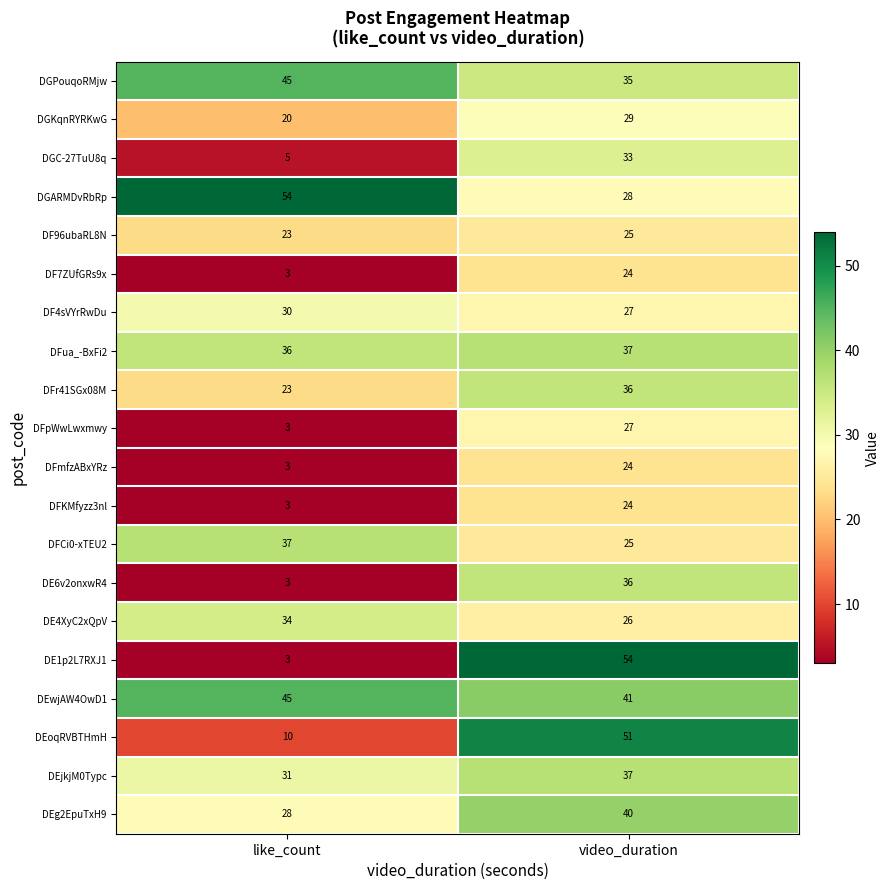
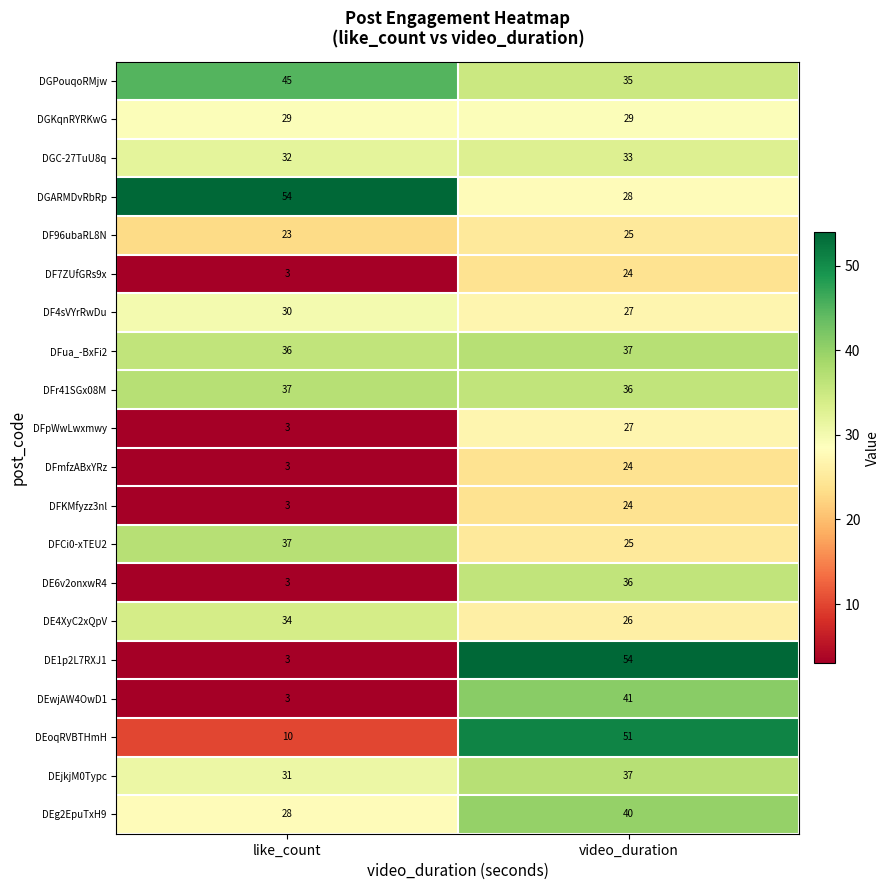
  {
    "DGPouqoRMjw": {
      "like_count": 45,
      "video_duration": 35
    },
    "DGKqnRYRKwG": {
-     "like_count": 20,
+     "like_count": 29,
      "video_duration": 29
    },
    "DGC-27TuU8q": {
-     "like_count": 5,
+     "like_count": 32,
      "video_duration": 33
    },
    "DGARMDvRbRp": {
      "like_count": 54,
      "video_duration": 28
    },
    "DF96ubaRL8N": {
      "like_count": 23,
      "video_duration": 25
    },
    "DF7ZUfGRs9x": {
      "like_count": 3,
      "video_duration": 24
    },
    "DF4sVYrRwDu": {
      "like_count": 30,
      "video_duration": 27
    },
    "DFua_-BxFi2": {
      "like_count": 36,
      "video_duration": 37
    },
    "DFr41SGx08M": {
-     "like_count": 23,
+     "like_count": 37,
      "video_duration": 36
    },
    "DFpWwLwxmwy": {
      "like_count": 3,
      "video_duration": 27
    },
    "DFmfzABxYRz": {
      "like_count": 3,
      "video_duration": 24
    },
    "DFKMfyzz3nl": {
      "like_count": 3,
      "video_duration": 24
    },
    "DFCi0-xTEU2": {
      "like_count": 37,
      "video_duration": 25
    },
    "DE6v2onxwR4": {
      "like_count": 3,
      "video_duration": 36
    },
    "DE4XyC2xQpV": {
      "like_count": 34,
      "video_duration": 26
    },
    "DE1p2L7RXJ1": {
      "like_count": 3,
      "video_duration": 54
    },
    "DEwjAW4OwD1": {
-     "like_count": 45,
+     "like_count": 3,
      "video_duration": 41
    },
    "DEoqRVBTHmH": {
      "like_count": 10,
      "video_duration": 51
    },
    "DEjkjM0Typc": {
      "like_count": 31,
      "video_duration": 37
    },
    "DEg2EpuTxH9": {
      "like_count": 28,
      "video_duration": 40
    }
  }
